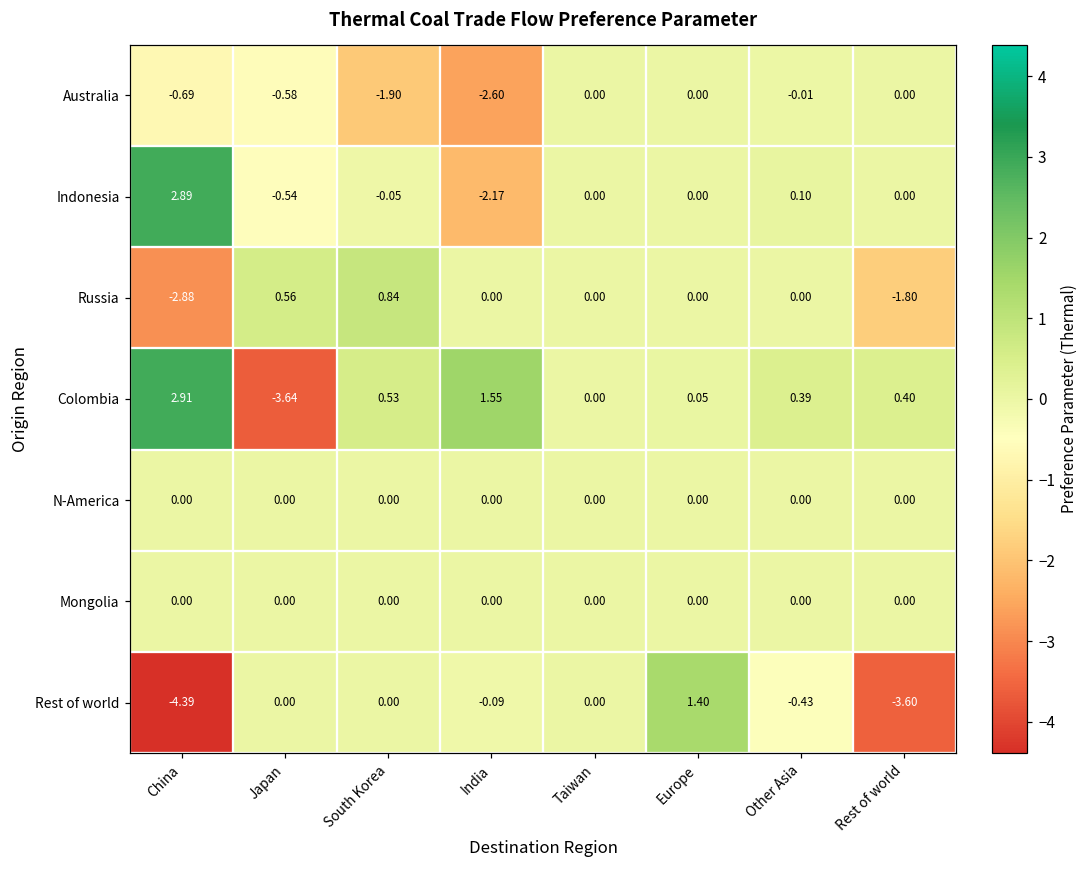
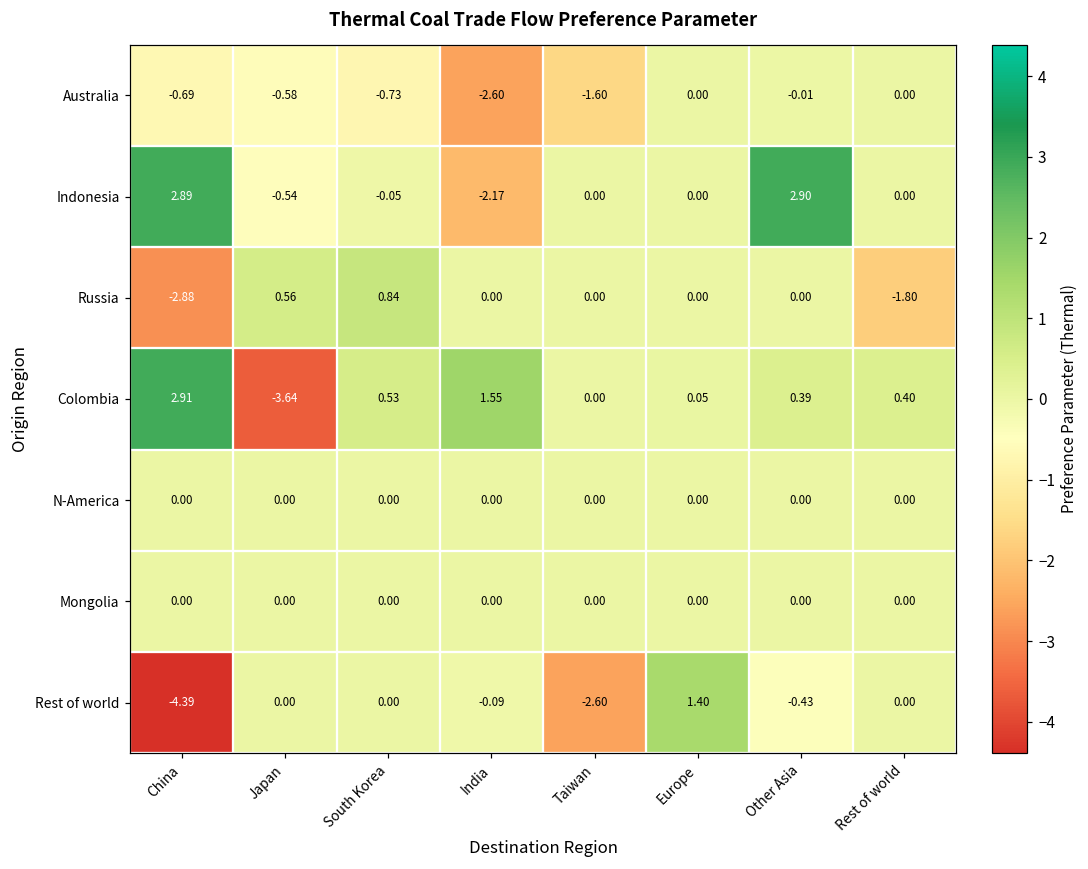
  {
    "Australia": {
      "China": -0.69,
      "Japan": -0.58,
-     "South Korea": -1.90,
+     "South Korea": -0.73,
      "India": -2.60,
-     "Taiwan": 0.00,
+     "Taiwan": -1.60,
      "Europe": 0.00,
      "Other Asia": -0.01,
      "Rest of world": 0.00
    },
    "Indonesia": {
      "China": 2.89,
      "Japan": -0.54,
      "South Korea": -0.05,
      "India": -2.17,
      "Taiwan": 0.00,
      "Europe": 0.00,
-     "Other Asia": 0.10,
+     "Other Asia": 2.90,
      "Rest of world": 0.00
    },
    "Russia": {
      "China": -2.88,
      "Japan": 0.56,
      "South Korea": 0.84,
      "India": 0.00,
      "Taiwan": 0.00,
      "Europe": 0.00,
      "Other Asia": 0.00,
      "Rest of world": -1.80
    },
    "Colombia": {
      "China": 2.91,
      "Japan": -3.64,
      "South Korea": 0.53,
      "India": 1.55,
      "Taiwan": 0.00,
      "Europe": 0.05,
      "Other Asia": 0.39,
      "Rest of world": 0.40
    },
    "N-America": {
      "China": 0.00,
      "Japan": 0.00,
      "South Korea": 0.00,
      "India": 0.00,
      "Taiwan": 0.00,
      "Europe": 0.00,
      "Other Asia": 0.00,
      "Rest of world": 0.00
    },
    "Mongolia": {
      "China": 0.00,
      "Japan": 0.00,
      "South Korea": 0.00,
      "India": 0.00,
      "Taiwan": 0.00,
      "Europe": 0.00,
      "Other Asia": 0.00,
      "Rest of world": 0.00
    },
    "Rest of world": {
      "China": -4.39,
      "Japan": 0.00,
      "South Korea": 0.00,
      "India": -0.09,
-     "Taiwan": 0.00,
+     "Taiwan": -2.60,
      "Europe": 1.40,
      "Other Asia": -0.43,
-     "Rest of world": -3.60
+     "Rest of world": 0.00
    }
  }
